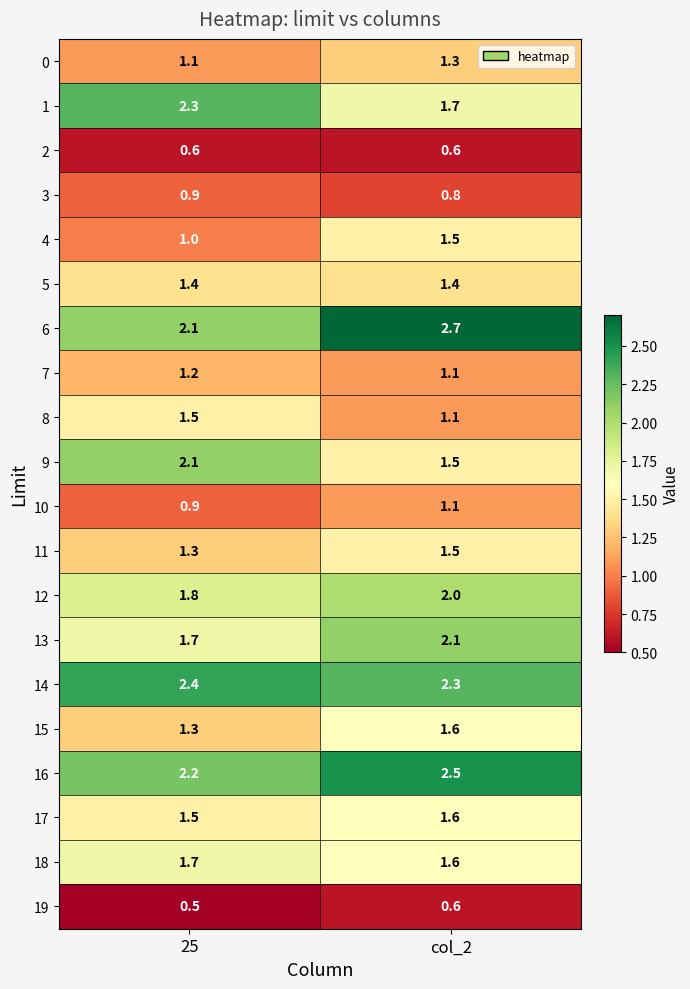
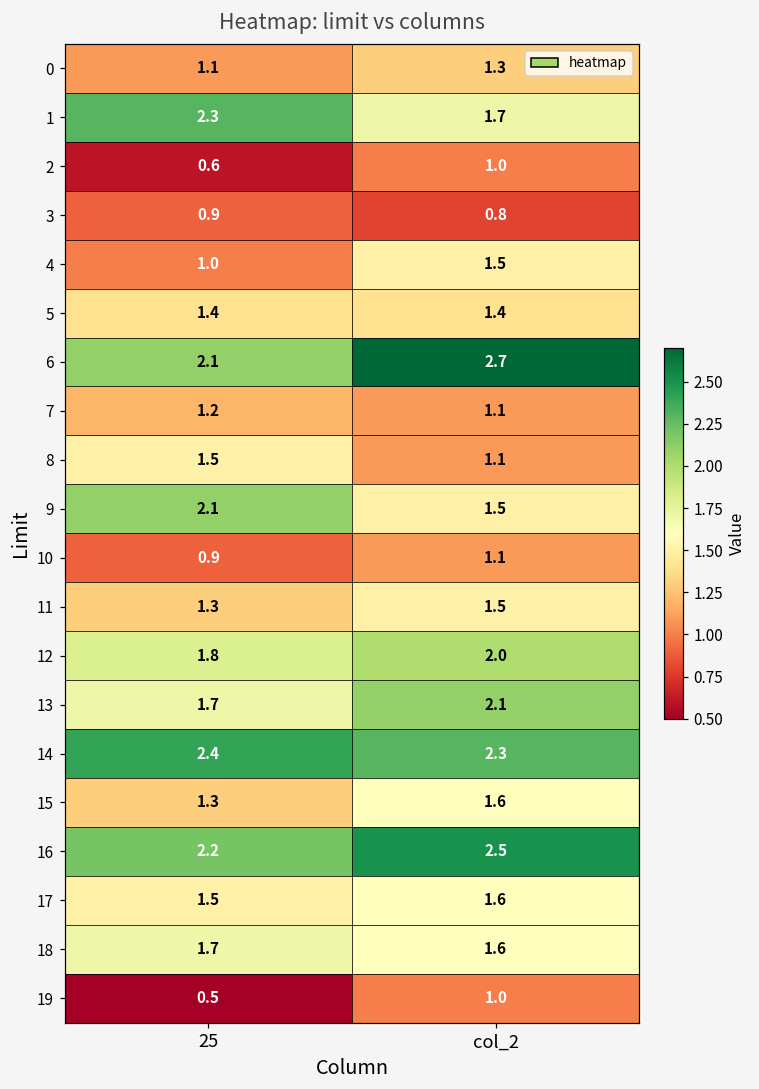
  {
    "0": {
      "25": 1.1,
      "col_2": 1.3
    },
    "1": {
      "25": 2.3,
      "col_2": 1.7
    },
    "2": {
      "25": 0.6,
-     "col_2": 0.6
+     "col_2": 1.0
    },
    "3": {
      "25": 0.9,
      "col_2": 0.8
    },
    "4": {
      "25": 1.0,
      "col_2": 1.5
    },
    "5": {
      "25": 1.4,
      "col_2": 1.4
    },
    "6": {
      "25": 2.1,
      "col_2": 2.7
    },
    "7": {
      "25": 1.2,
      "col_2": 1.1
    },
    "8": {
      "25": 1.5,
      "col_2": 1.1
    },
    "9": {
      "25": 2.1,
      "col_2": 1.5
    },
    "10": {
      "25": 0.9,
      "col_2": 1.1
    },
    "11": {
      "25": 1.3,
      "col_2": 1.5
    },
    "12": {
      "25": 1.8,
      "col_2": 2.0
    },
    "13": {
      "25": 1.7,
      "col_2": 2.1
    },
    "14": {
      "25": 2.4,
      "col_2": 2.3
    },
    "15": {
      "25": 1.3,
      "col_2": 1.6
    },
    "16": {
      "25": 2.2,
      "col_2": 2.5
    },
    "17": {
      "25": 1.5,
      "col_2": 1.6
    },
    "18": {
      "25": 1.7,
      "col_2": 1.6
    },
    "19": {
      "25": 0.5,
-     "col_2": 0.6
+     "col_2": 1.0
    }
  }
